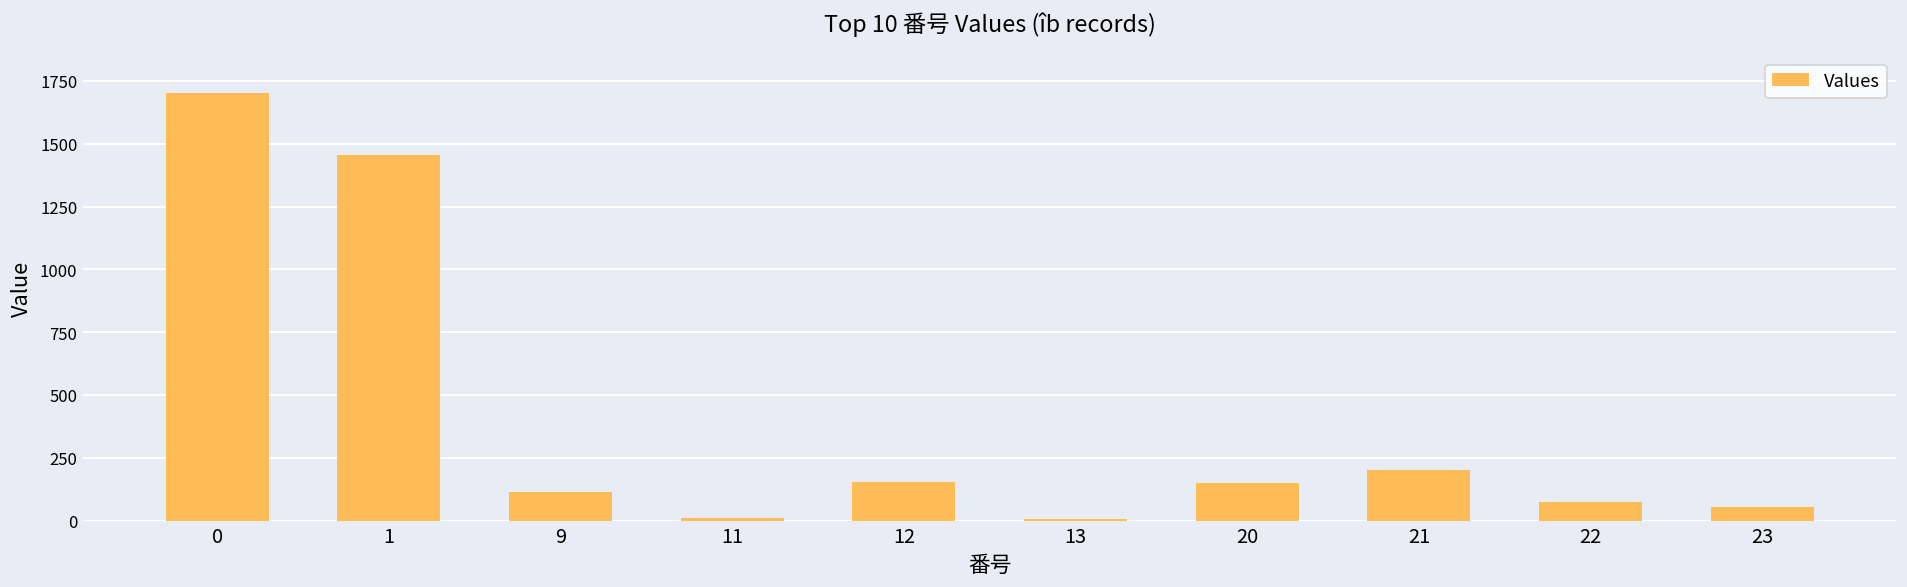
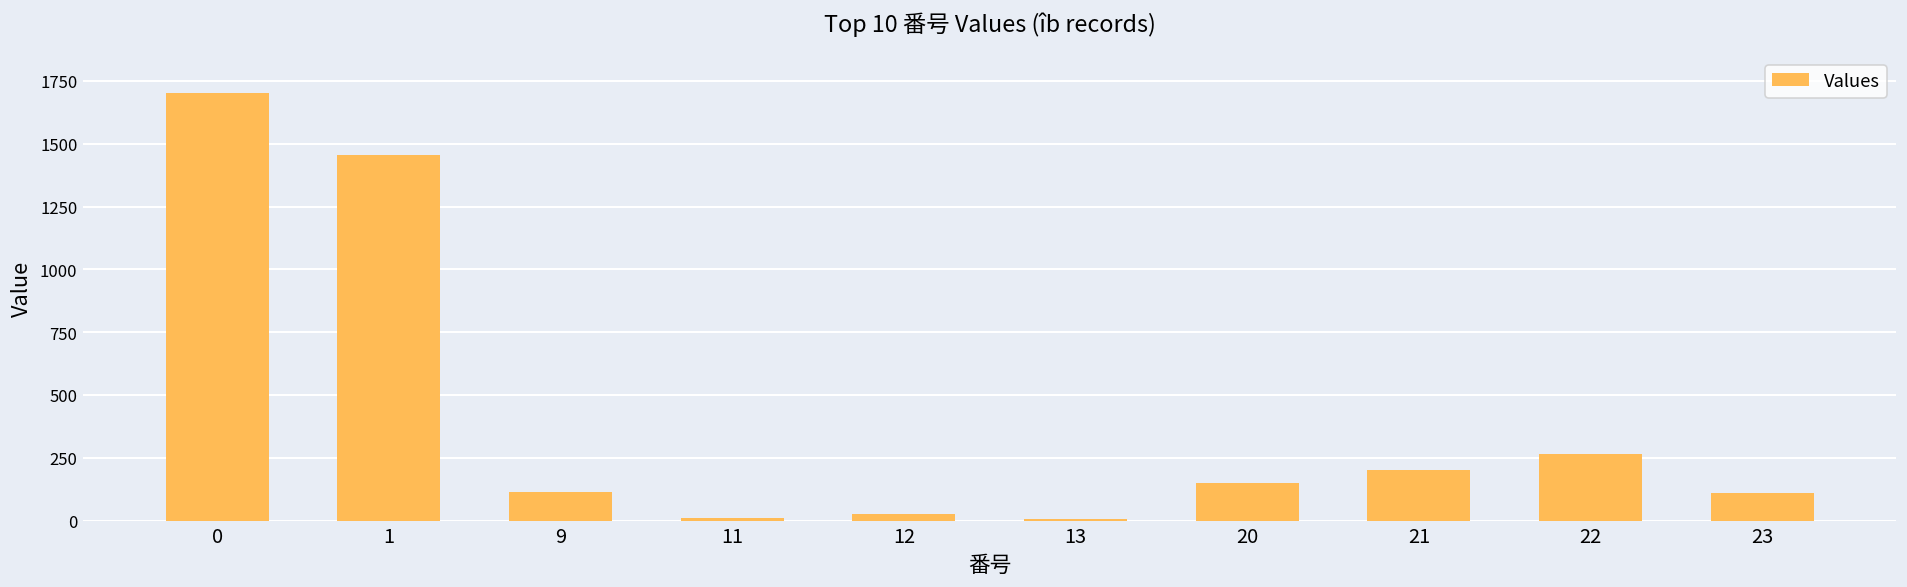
  {
    "0": 1700,
    "1": 1460,
    "9": 110,
-   "12": 150,
+   "12": 30,
    "20": 150,
    "21": 200,
-   "22": 70,
-   "23": 60
+   "22": 260,
+   "23": 110
  }
